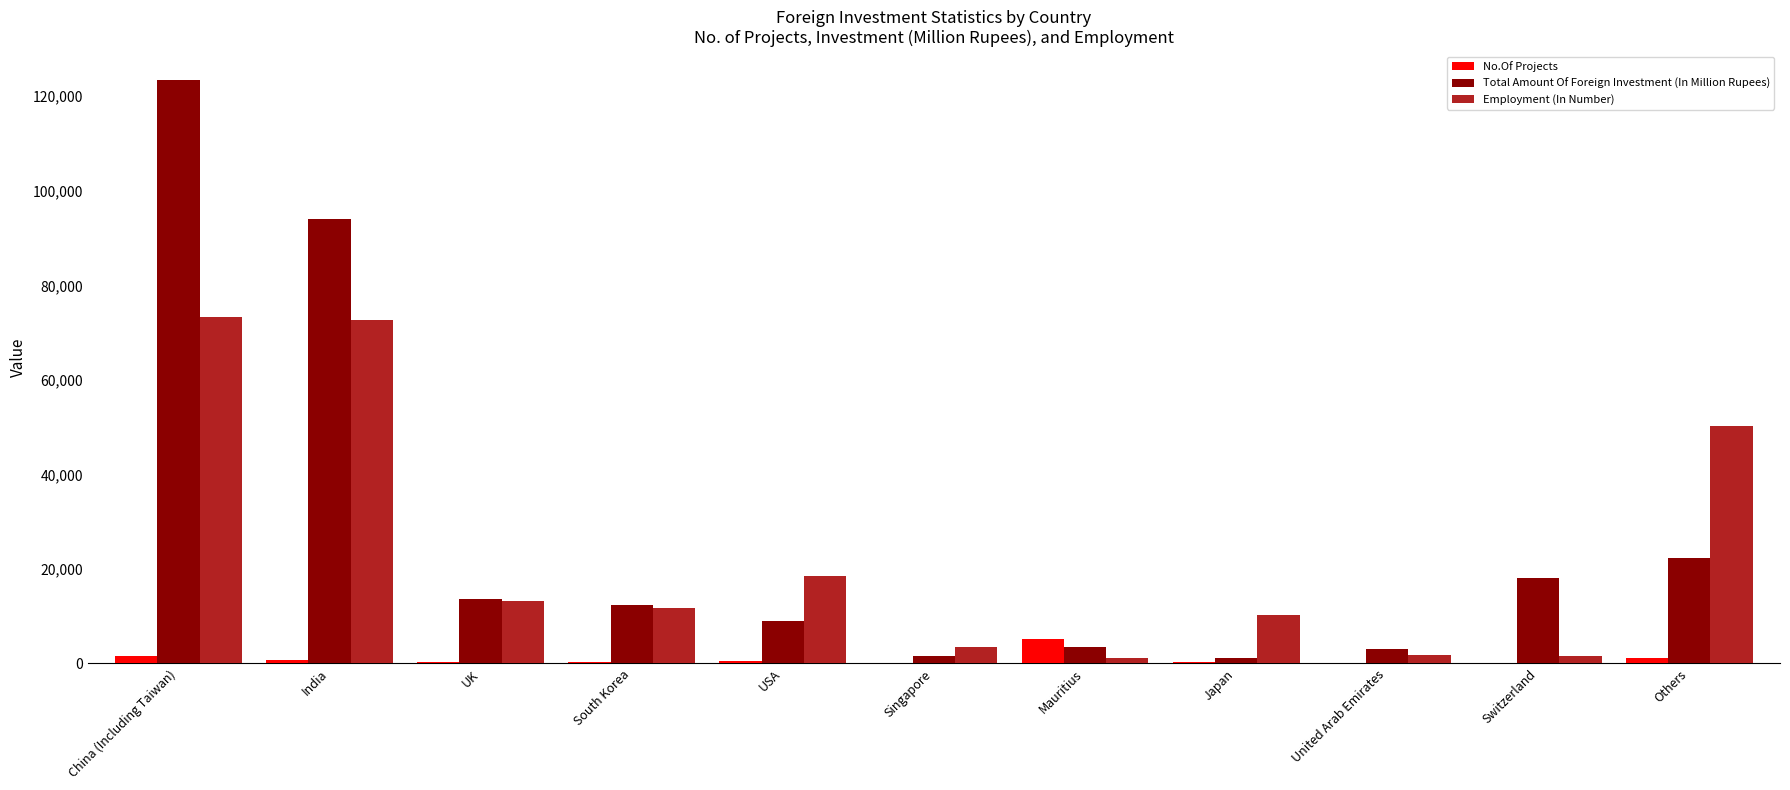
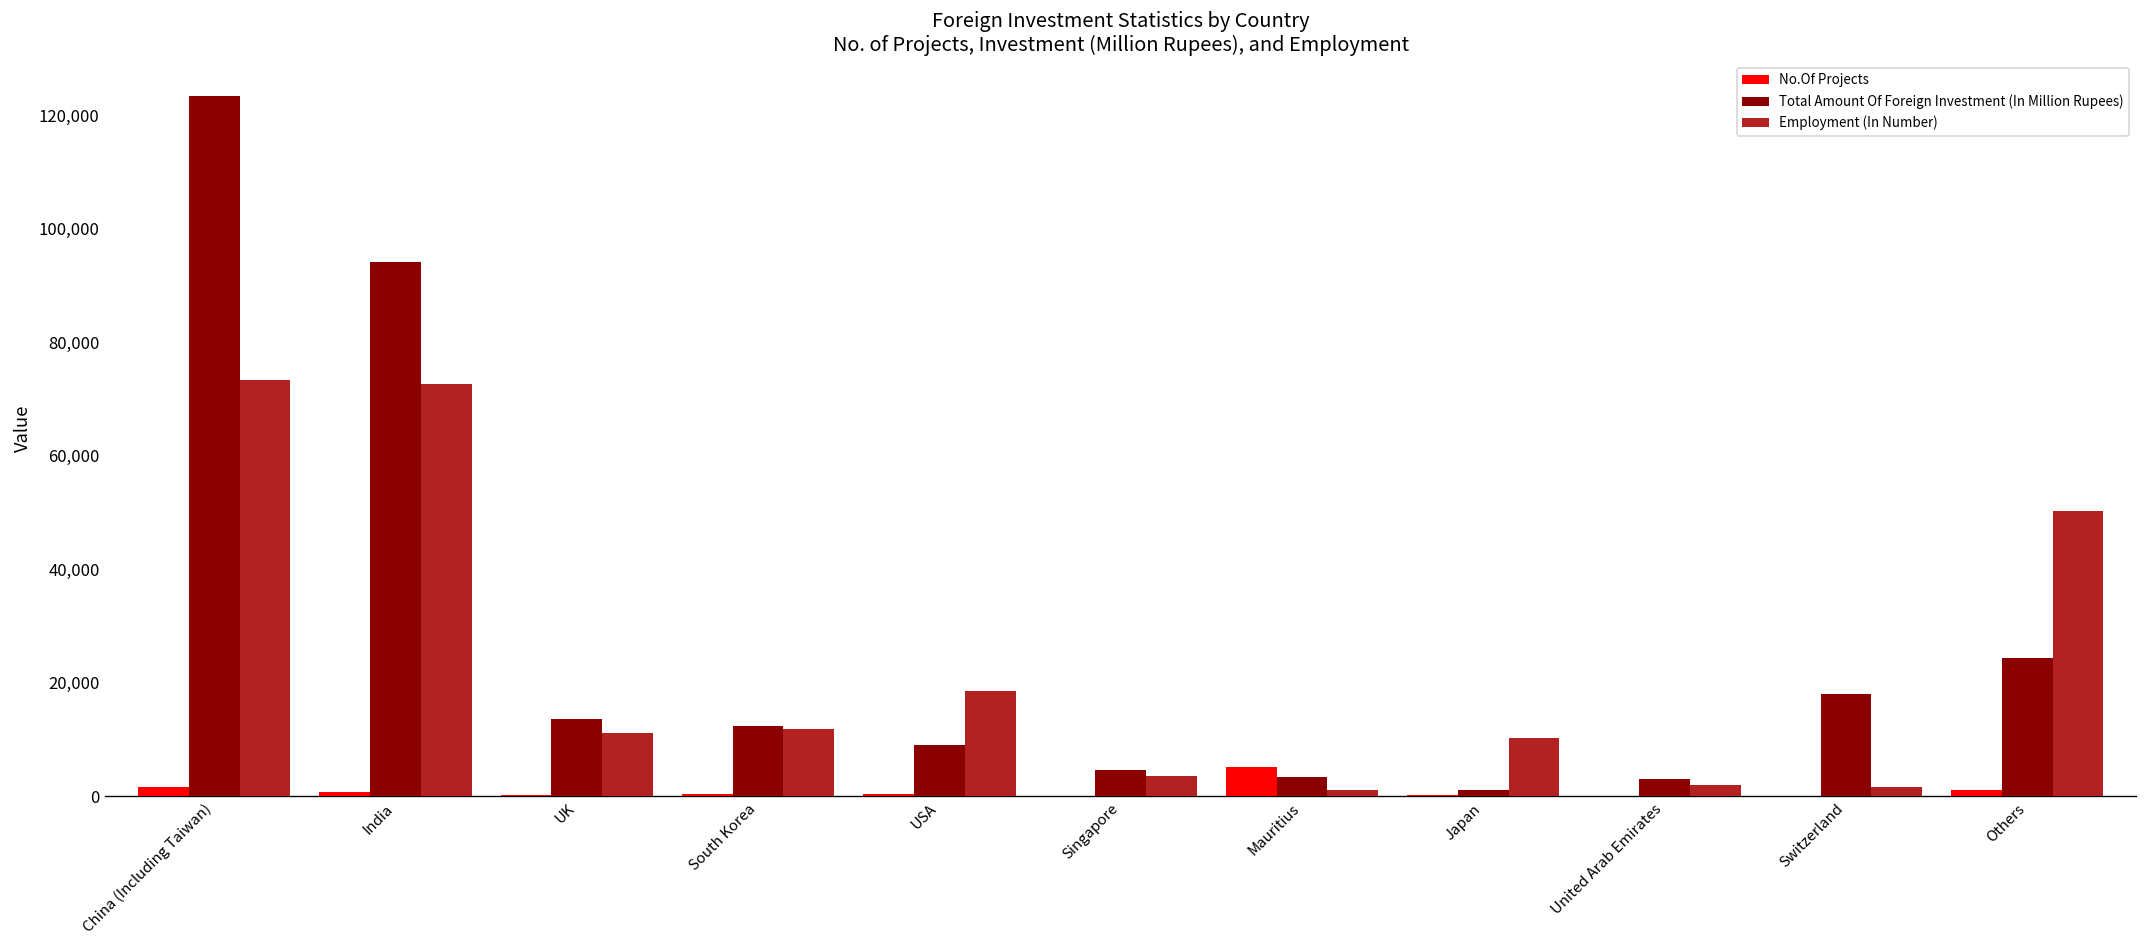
  {
    "No.Of Projects": {
      "China (Including Taiwan)": "2,000",
      "India": "1,000",
      "Mauritius": "5,000",
      "Others": "1,000"
    },
    "Total Amount Of Foreign Investment (In Million Rupees)": {
      "China (Including Taiwan)": "123,000",
      "India": "94,000",
      "UK": "14,000",
      "South Korea": "12,000",
      "USA": "9,000",
-     "Singapore": "2,000",
+     "Singapore": "5,000",
      "Mauritius": "3,000",
      "Japan": "1,000",
      "United Arab Emirates": "3,000",
      "Switzerland": "18,000",
-     "Others": "22,000"
+     "Others": "24,000"
    },
    "Employment (In Number)": {
      "China (Including Taiwan)": "73,000",
      "India": "73,000",
-     "UK": "13,000",
+     "UK": "11,000",
      "South Korea": "12,000",
      "USA": "19,000",
      "Singapore": "4,000",
      "Mauritius": "1,000",
      "Japan": "10,000",
      "United Arab Emirates": "2,000",
      "Switzerland": "2,000",
      "Others": "50,000"
    }
  }
